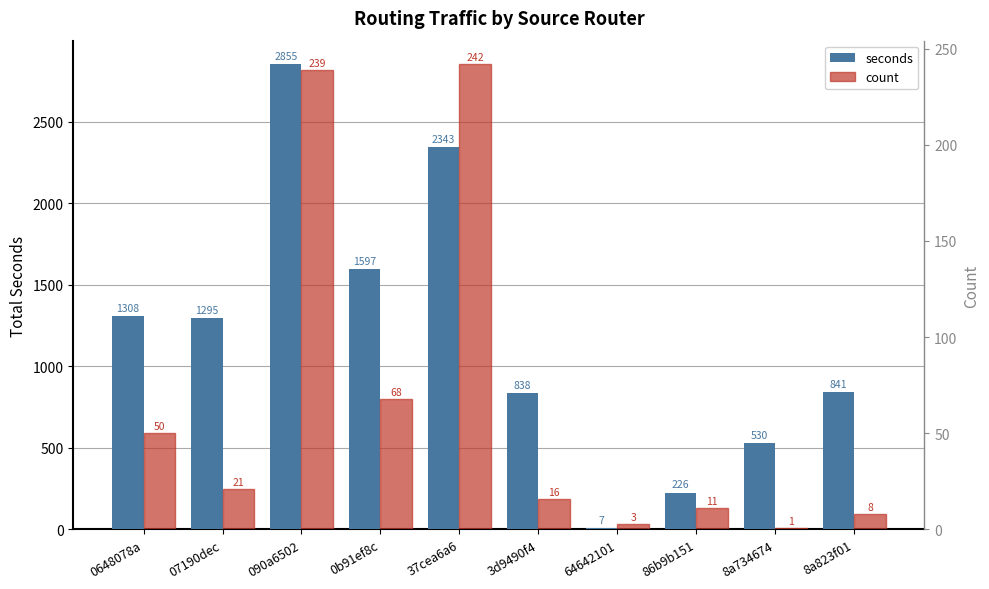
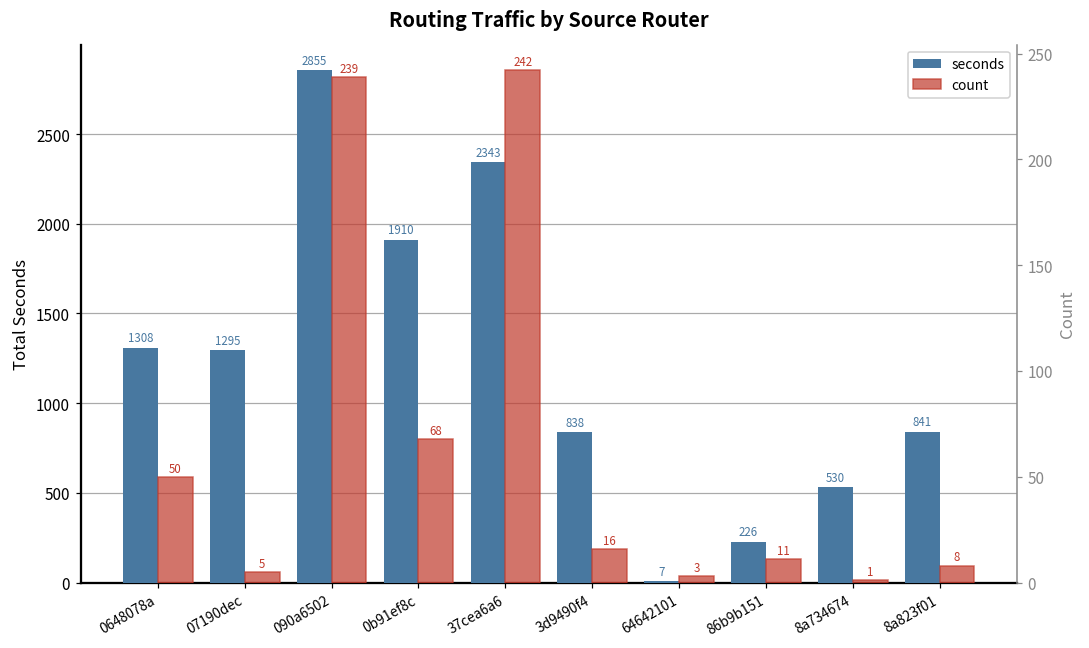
  {
    "seconds": {
      "0648078a": 1308,
      "07190dec": 1295,
      "090a6502": 2855,
-     "0b91ef8c": 1597,
+     "0b91ef8c": 1910,
      "3d9490f4": 838,
      "64642101": 7,
      "86b9b151": 226,
      "8a734674": 530,
      "8a823f01": 841
    },
    "count": {
      "0648078a": 50,
-     "07190dec": 21,
+     "07190dec": 5,
      "090a6502": 239,
      "0b91ef8c": 68,
      "37cea6a6": 242,
      "3d9490f4": 16,
      "64642101": 3,
      "86b9b151": 11,
      "8a734674": 1,
      "8a823f01": 8
    }
  }
